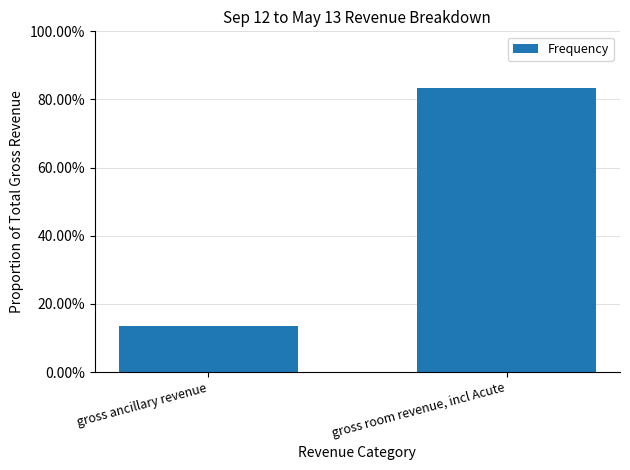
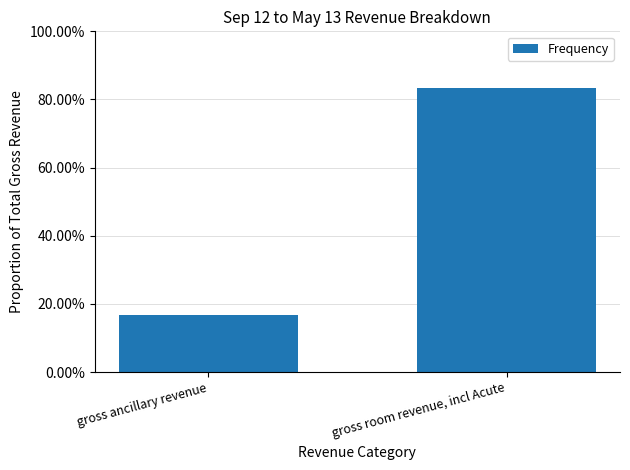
  {
-   "gross ancillary revenue": "13%",
+   "gross ancillary revenue": "17%",
    "gross room revenue, incl Acute": "83%"
  }
